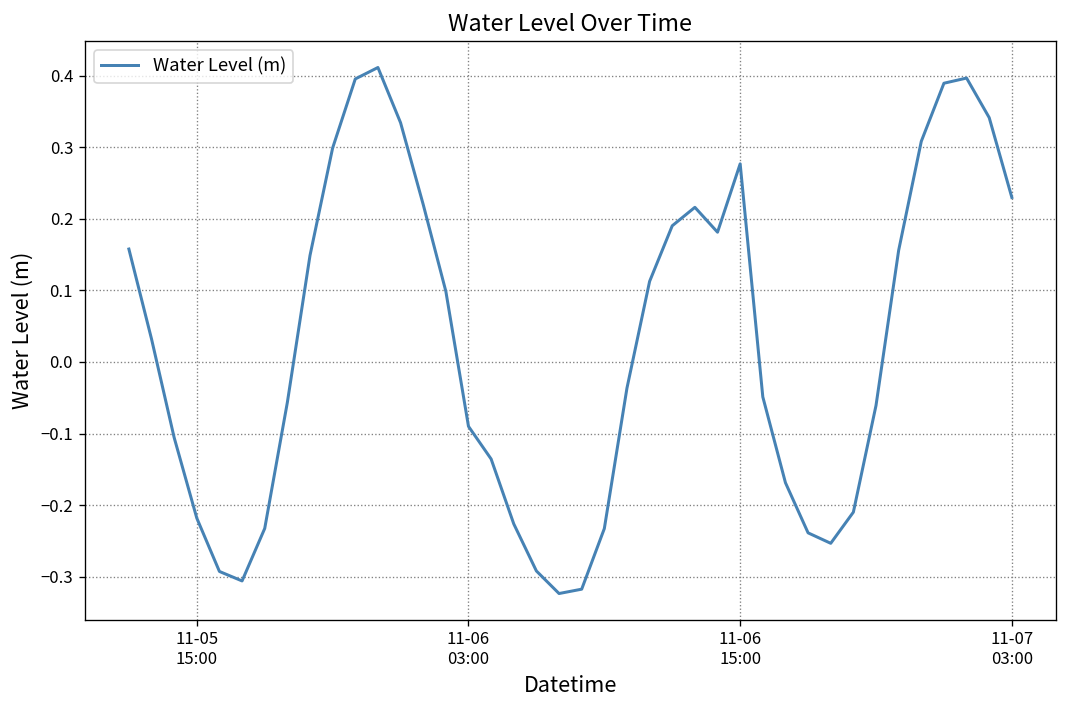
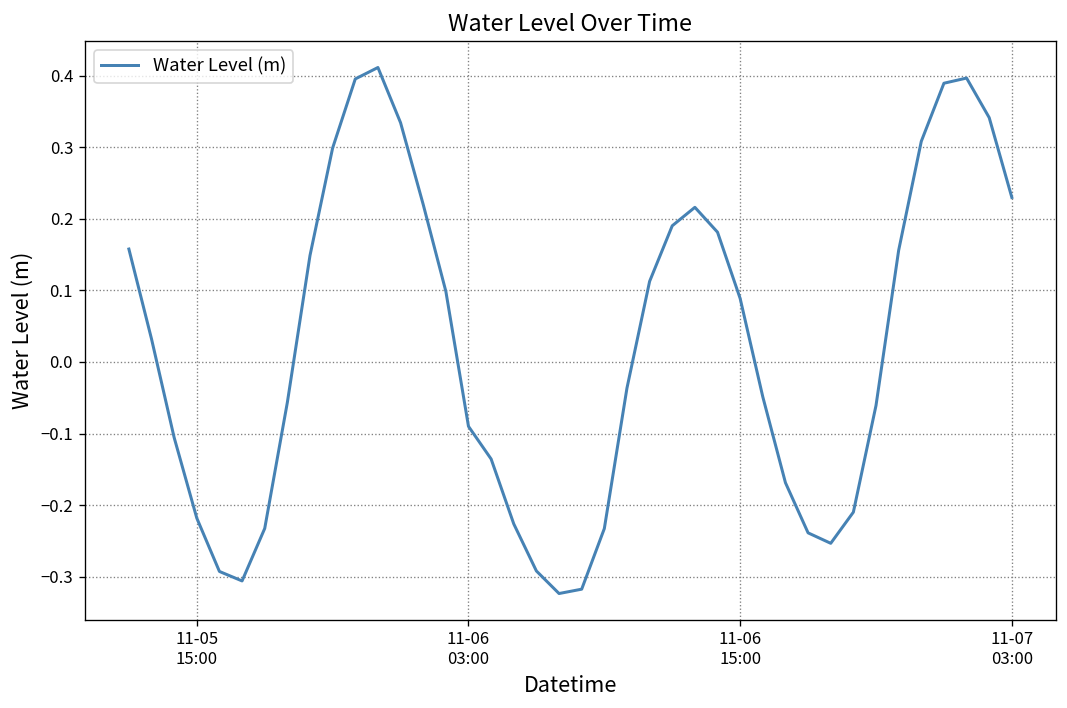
  {
    "11-05 15:00": -0.22,
    "11-06 03:00": -0.09,
-   "11-06 15:00": 0.28,
+   "11-06 15:00": 0.09,
    "11-07 03:00": 0.23
  }
